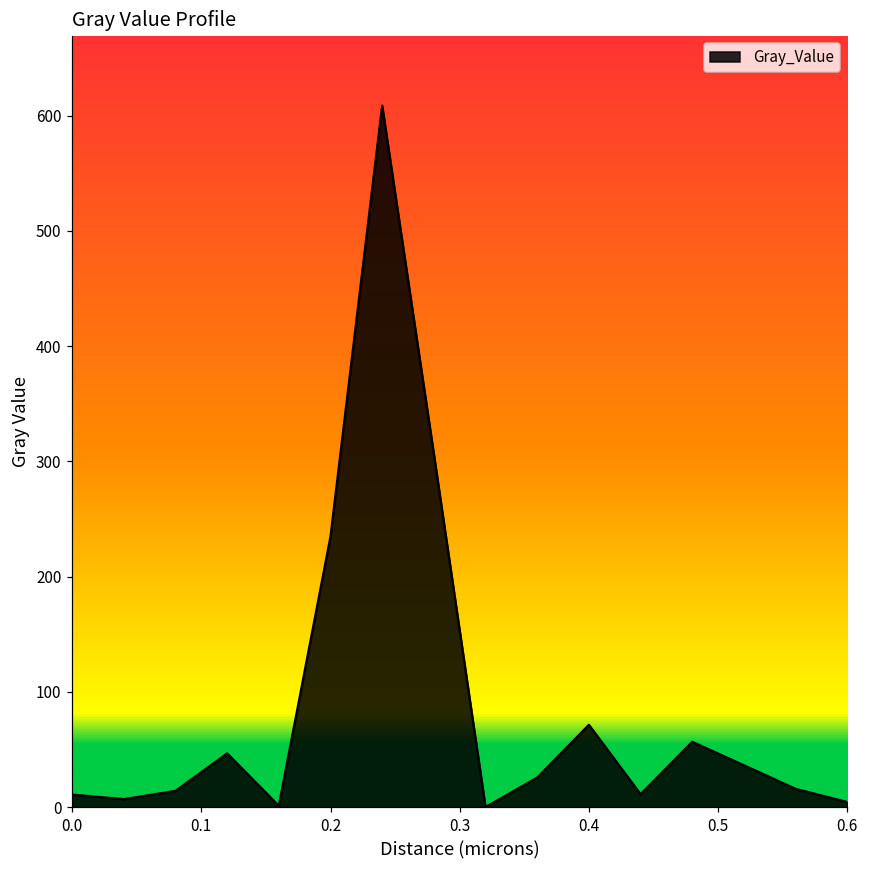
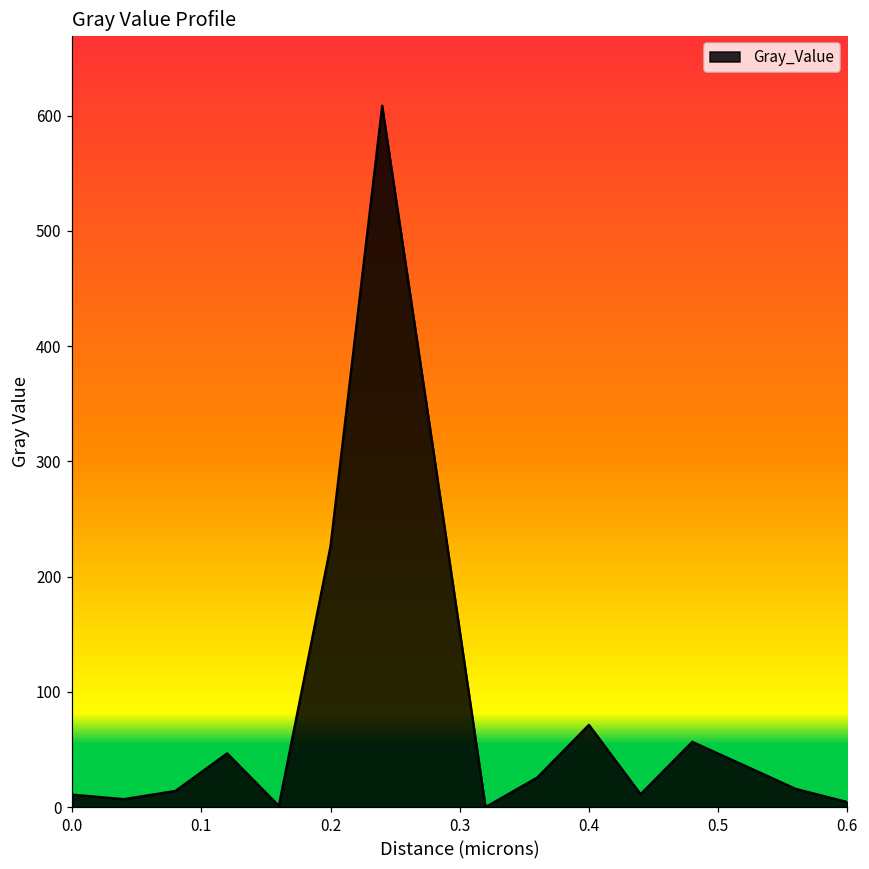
  {
    "0.0": 11,
-   "0.2": 235,
+   "0.2": 226,
    "0.4": 71,
    "0.6": 4
  }
